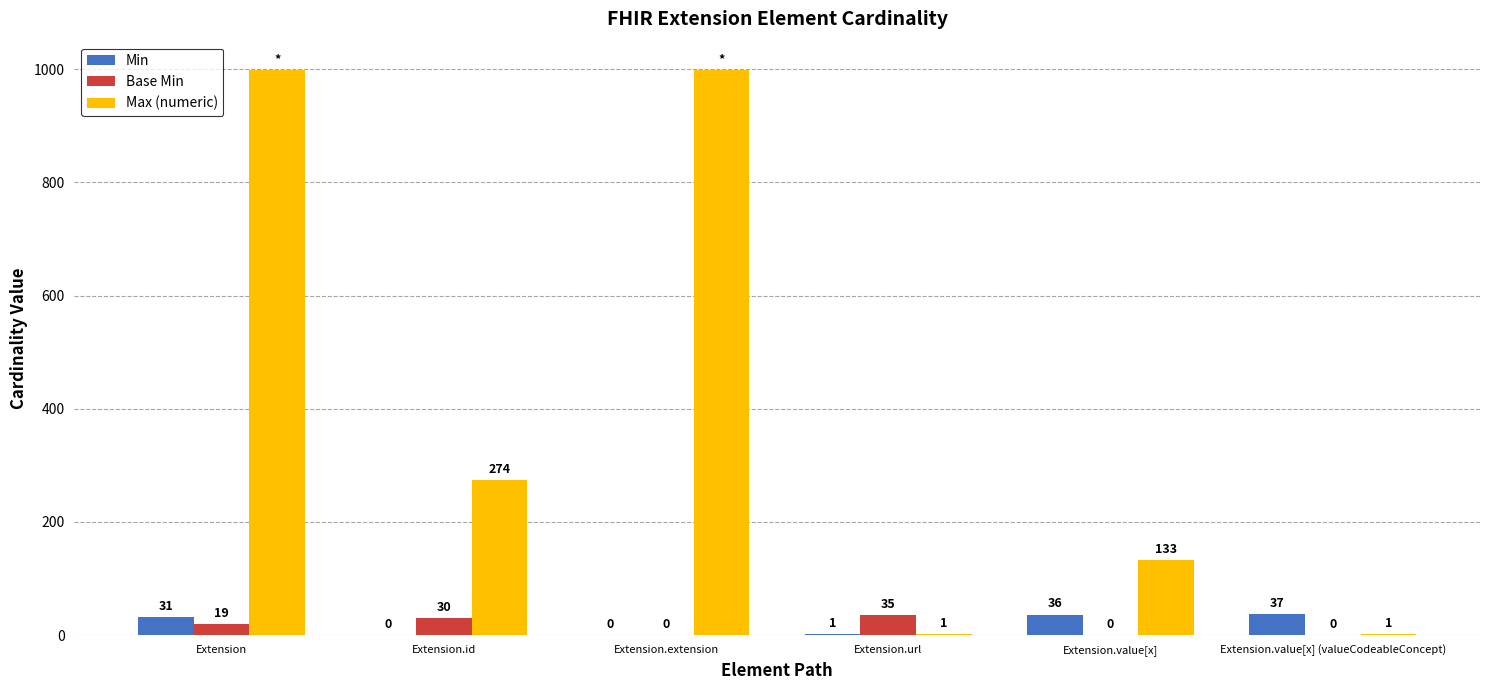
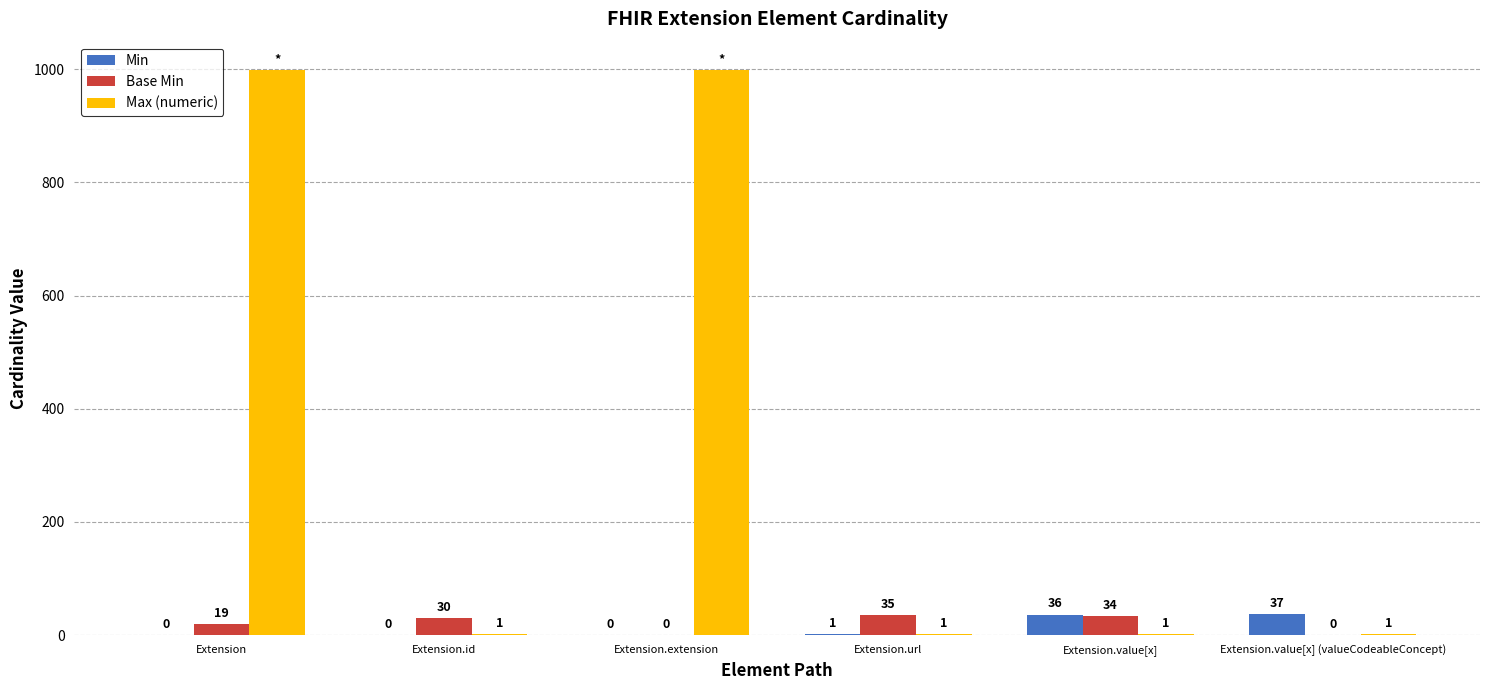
  {
    "Min": {
-     "Extension": 31,
+     "Extension": 0,
      "Extension.id": 0,
      "Extension.extension": 0,
      "Extension.url": 1,
      "Extension.value[x]": 36,
      "Extension.value[x] (valueCodeableConcept)": 37
    },
    "Base Min": {
      "Extension": 19,
      "Extension.id": 30,
      "Extension.extension": 0,
      "Extension.url": 35,
-     "Extension.value[x]": 0,
+     "Extension.value[x]": 34,
      "Extension.value[x] (valueCodeableConcept)": 0
    },
    "Max (numeric)": {
-     "Extension.id": 274,
+     "Extension.id": 1,
      "Extension.url": 1,
-     "Extension.value[x]": 133,
+     "Extension.value[x]": 1,
      "Extension.value[x] (valueCodeableConcept)": 1
    }
  }
